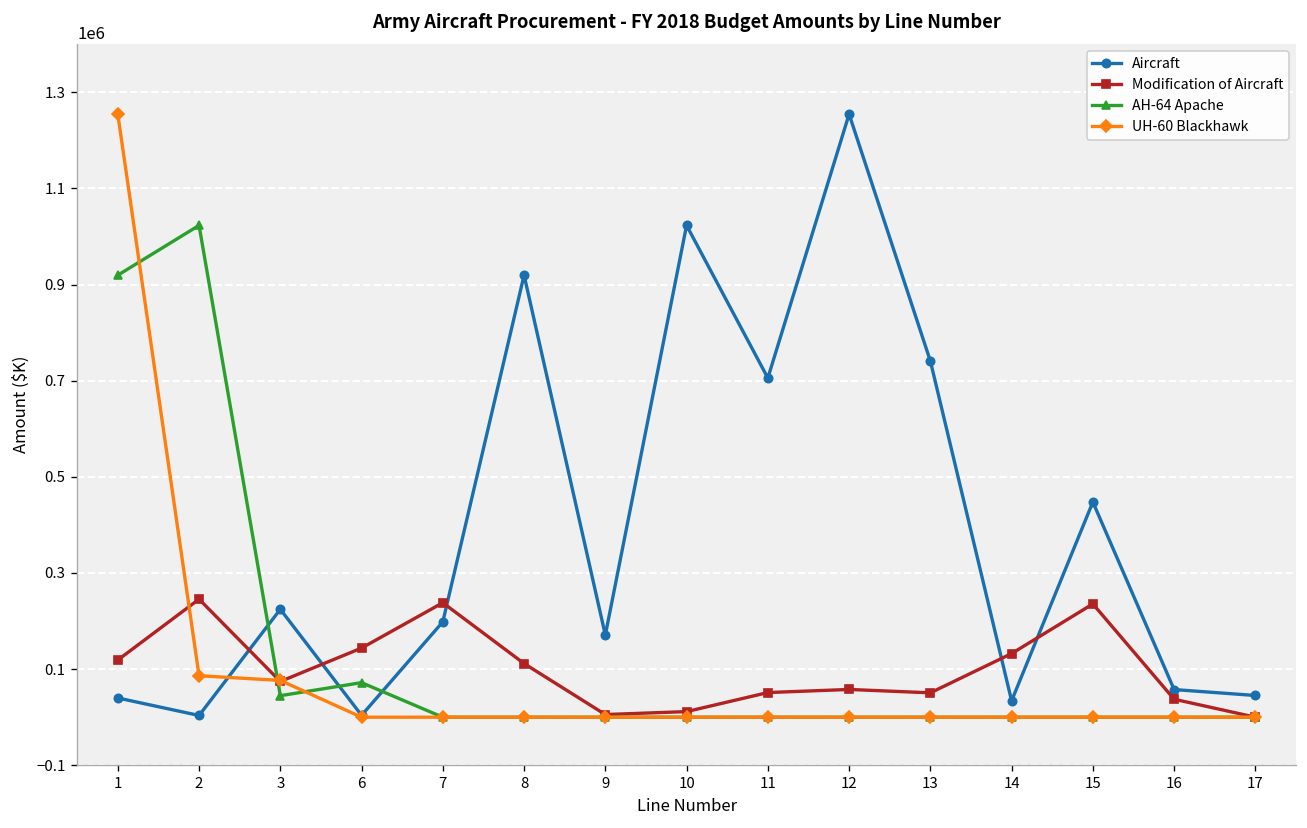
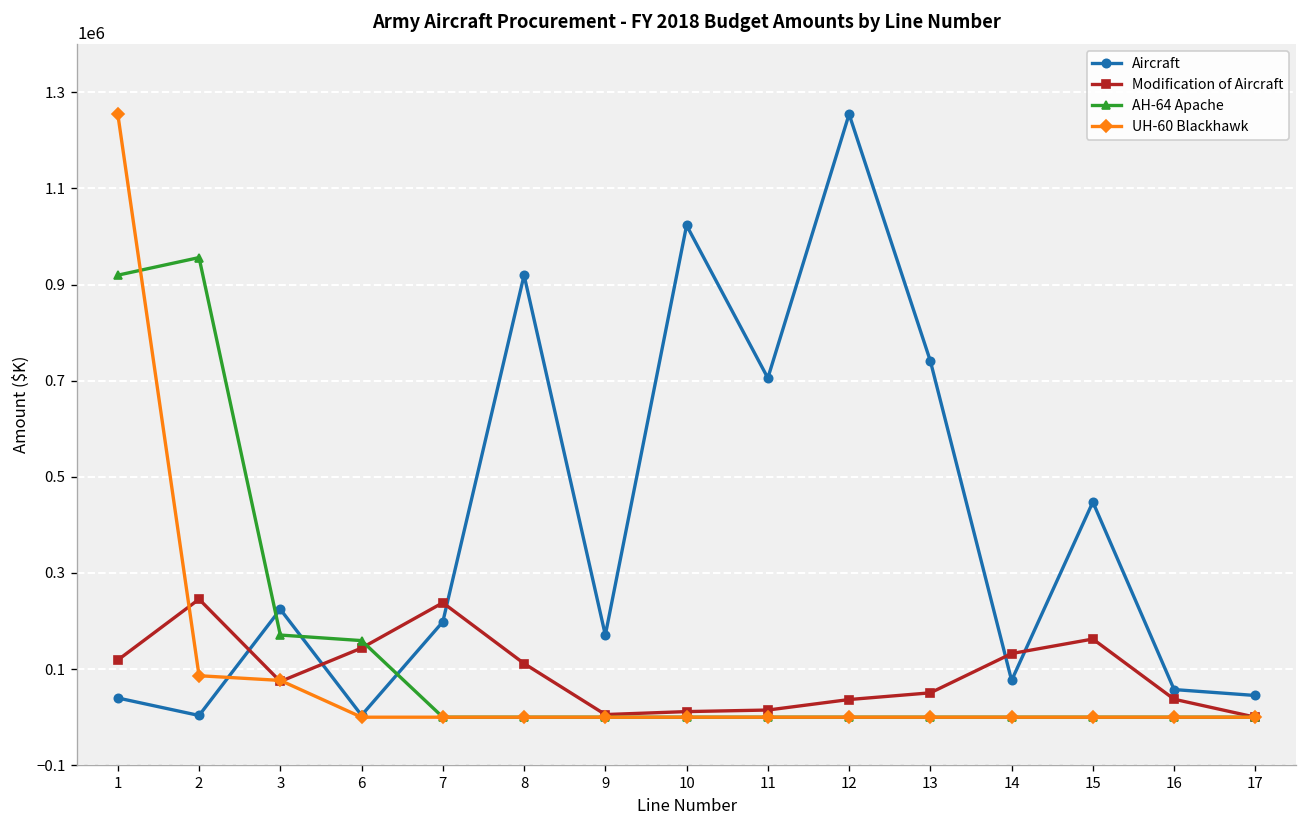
  {
    "Aircraft": {
      "1": 40000,
      "2": 0,
      "3": 220000,
      "7": 200000,
      "8": 920000,
      "9": 170000,
      "10": 1020000,
      "11": 710000,
      "12": 1250000,
      "13": 740000,
-     "14": 30000,
+     "14": 80000,
      "15": 450000,
      "16": 60000,
      "17": 50000
    },
    "Modification of Aircraft": {
      "1": 120000,
      "2": 250000,
      "6": 140000,
      "7": 240000,
      "8": 110000,
      "10": 10000,
-     "11": 50000,
-     "12": 60000,
+     "11": 10000,
+     "12": 40000,
      "13": 50000,
      "14": 130000,
-     "15": 240000,
+     "15": 160000,
      "16": 40000
    },
    "AH-64 Apache": {
      "1": 920000,
-     "2": 1020000,
-     "3": 40000,
-     "6": 70000
+     "2": 960000,
+     "3": 170000,
+     "6": 160000
    },
    "UH-60 Blackhawk": {
      "1": 1250000,
      "2": 90000
    }
  }
